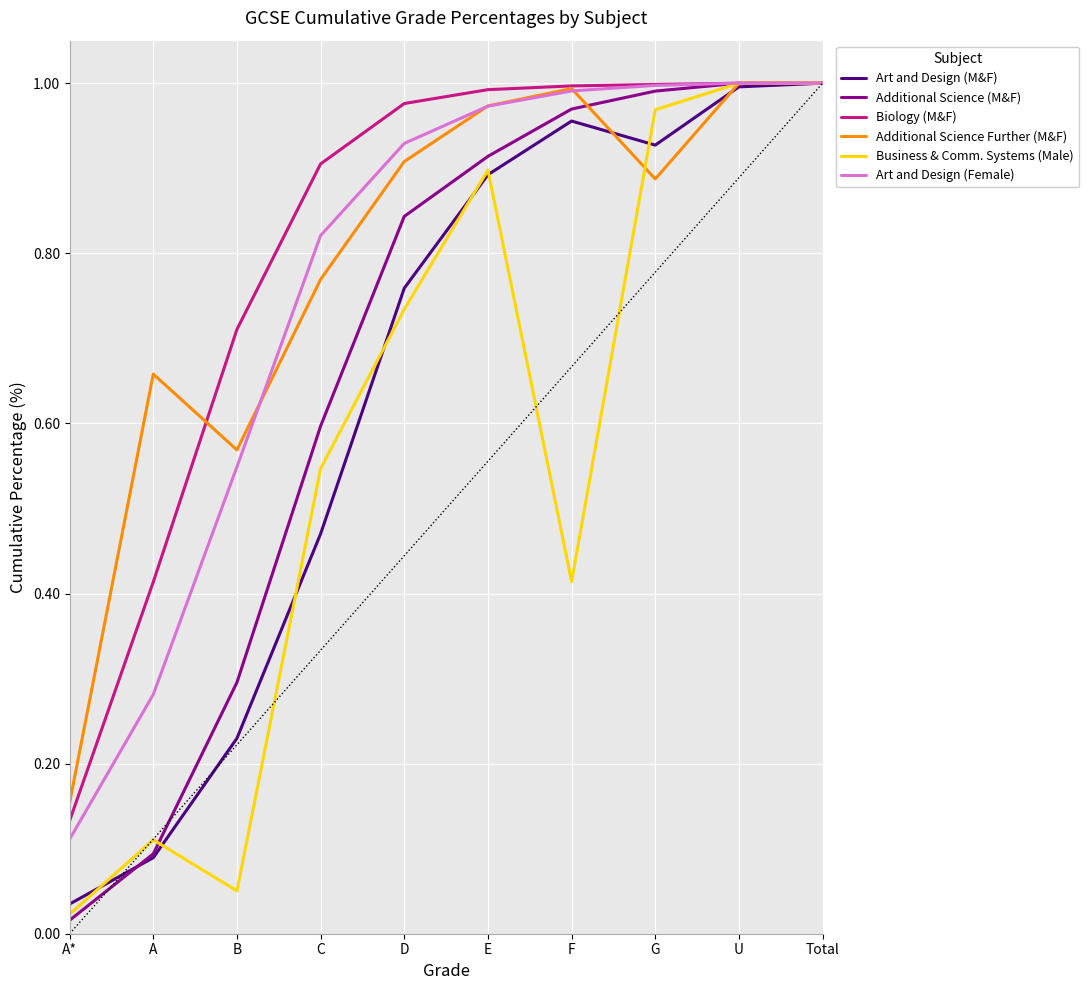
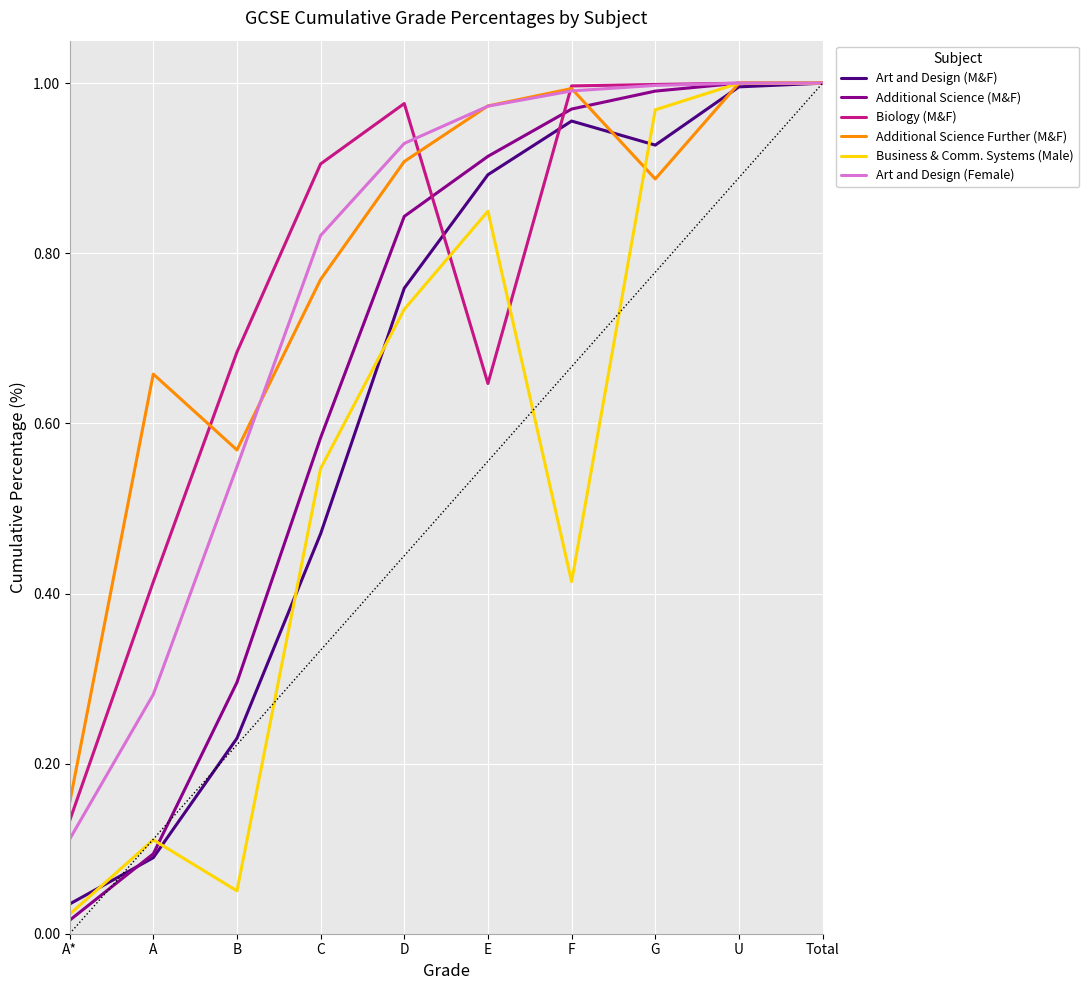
  {
    "Art and Design (M&F)": {
      "A*": 0.03,
      "A": 0.09,
      "B": 0.23,
      "C": 0.47,
      "D": 0.76,
      "E": 0.89,
      "F": 0.96,
      "G": 0.93,
      "U": 1.00
    },
    "Additional Science (M&F)": {
      "A*": 0.02,
      "A": 0.09,
      "B": 0.30,
-     "C": 0.60,
+     "C": 0.58,
      "D": 0.84,
      "E": 0.91,
      "F": 0.97,
      "G": 0.99
    },
    "Biology (M&F)": {
      "A*": 0.13,
      "A": 0.41,
-     "B": 0.71,
+     "B": 0.68,
      "C": 0.91,
      "D": 0.98,
-     "E": 0.99,
+     "E": 0.65,
      "F": 1.00
    },
    "Additional Science Further (M&F)": {
      "A*": 0.15,
      "A": 0.66,
      "B": 0.57,
      "C": 0.77,
      "D": 0.91,
      "G": 0.89
    },
    "Business & Comm. Systems (Male)": {
      "A*": 0.02,
      "A": 0.11,
      "B": 0.05,
      "C": 0.55,
      "D": 0.73,
-     "E": 0.90,
+     "E": 0.85,
      "F": 0.41,
      "G": 0.97
    },
    "Art and Design (Female)": {
      "A*": 0.11,
      "A": 0.28,
      "B": 0.55,
      "C": 0.82,
      "D": 0.93
    }
  }
